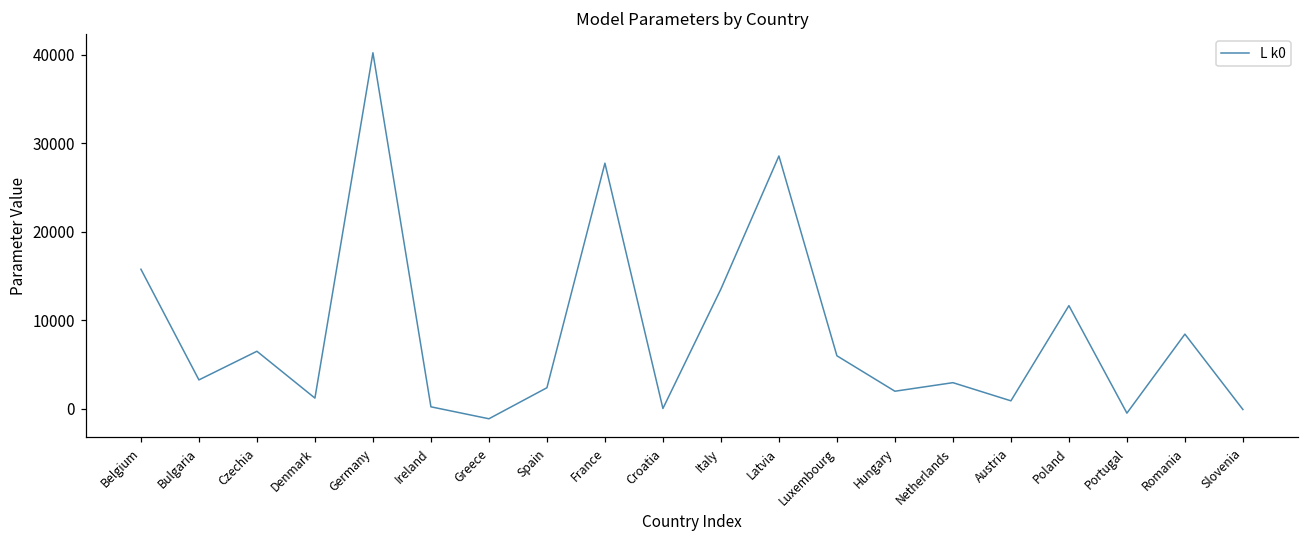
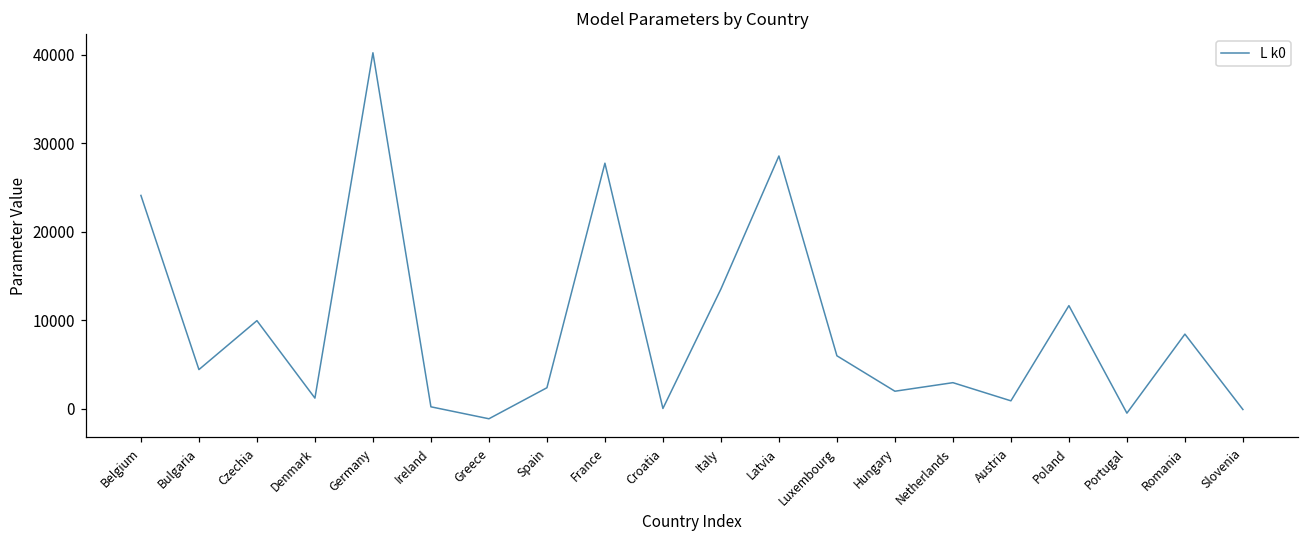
  {
-   "Belgium": 16000,
-   "Bulgaria": 3000,
-   "Czechia": 6000,
+   "Belgium": 24000,
+   "Bulgaria": 4000,
+   "Czechia": 10000,
    "Denmark": 1000,
    "Germany": 40000,
    "Ireland": 0,
    "Greece": -1000,
    "Spain": 2000,
    "France": 28000,
    "Croatia": 0,
    "Italy": 14000,
    "Latvia": 29000,
    "Luxembourg": 6000,
    "Hungary": 2000,
    "Netherlands": 3000,
    "Austria": 1000,
    "Poland": 12000,
    "Portugal": 0,
    "Romania": 8000,
    "Slovenia": 0
  }
